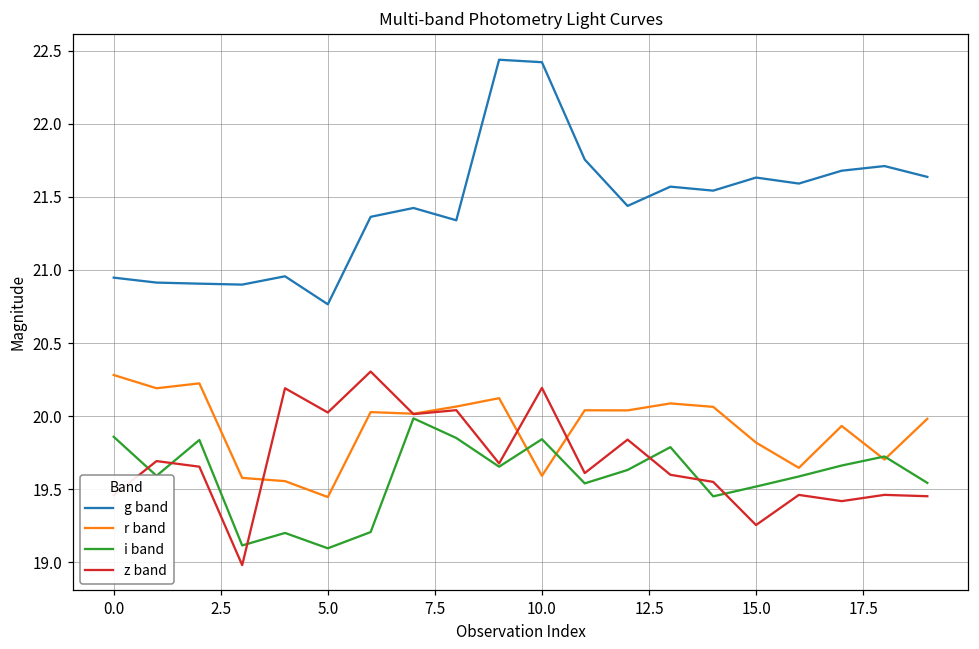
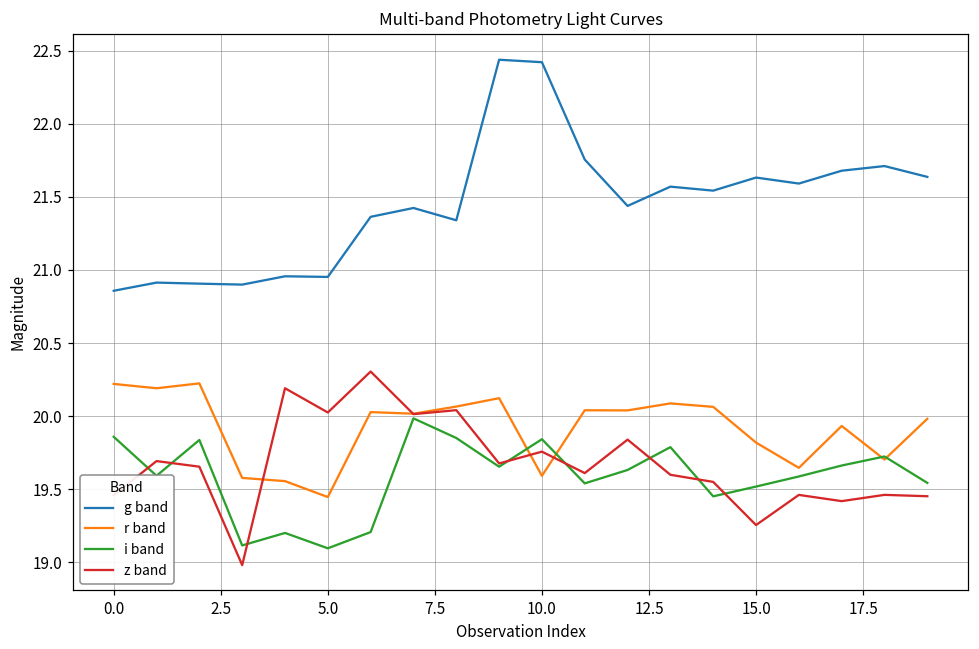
  {
    "g band": {
-     "0.0": 20.95,
-     "5.0": 20.77,
+     "0.0": 20.86,
+     "5.0": 20.95,
      "10.0": 22.42,
      "15.0": 21.63
    },
    "r band": {
-     "0.0": 20.28,
+     "0.0": 20.22,
      "5.0": 19.45,
      "10.0": 19.59,
      "15.0": 19.82
    },
    "i band": {
      "0.0": 19.86,
      "5.0": 19.10,
      "10.0": 19.84,
      "15.0": 19.52
    },
    "z band": {
      "5.0": 20.02,
-     "10.0": 20.19,
+     "10.0": 19.76,
      "15.0": 19.25
    }
  }
